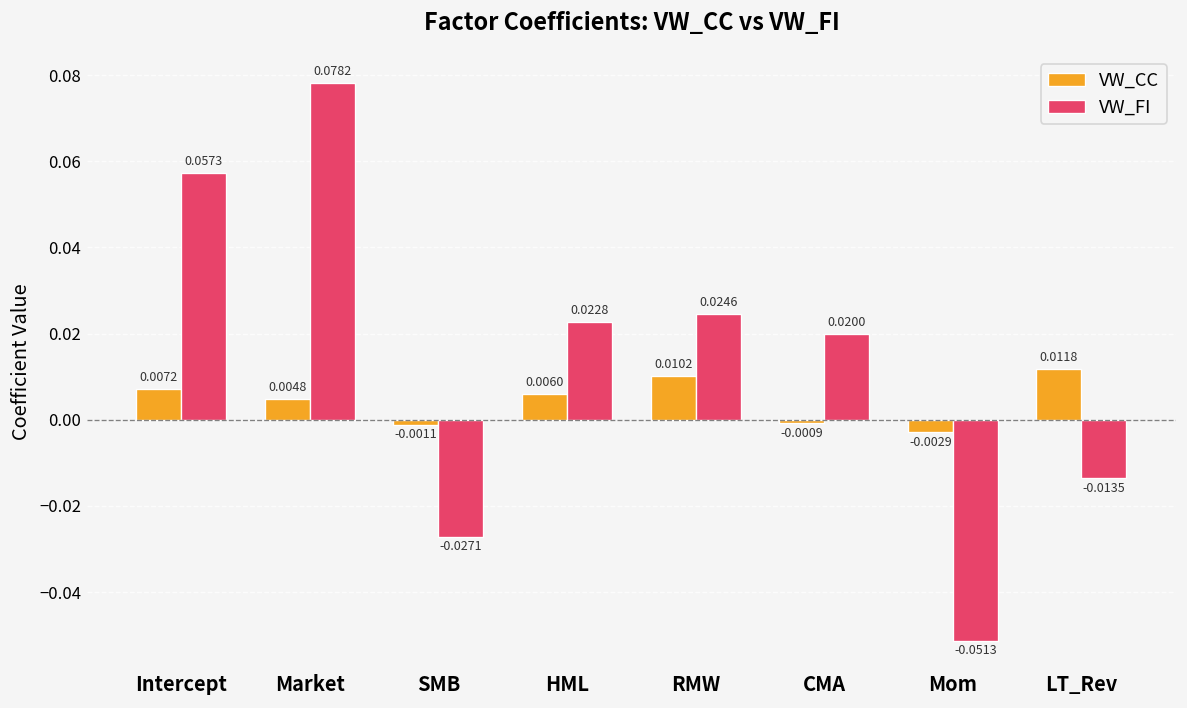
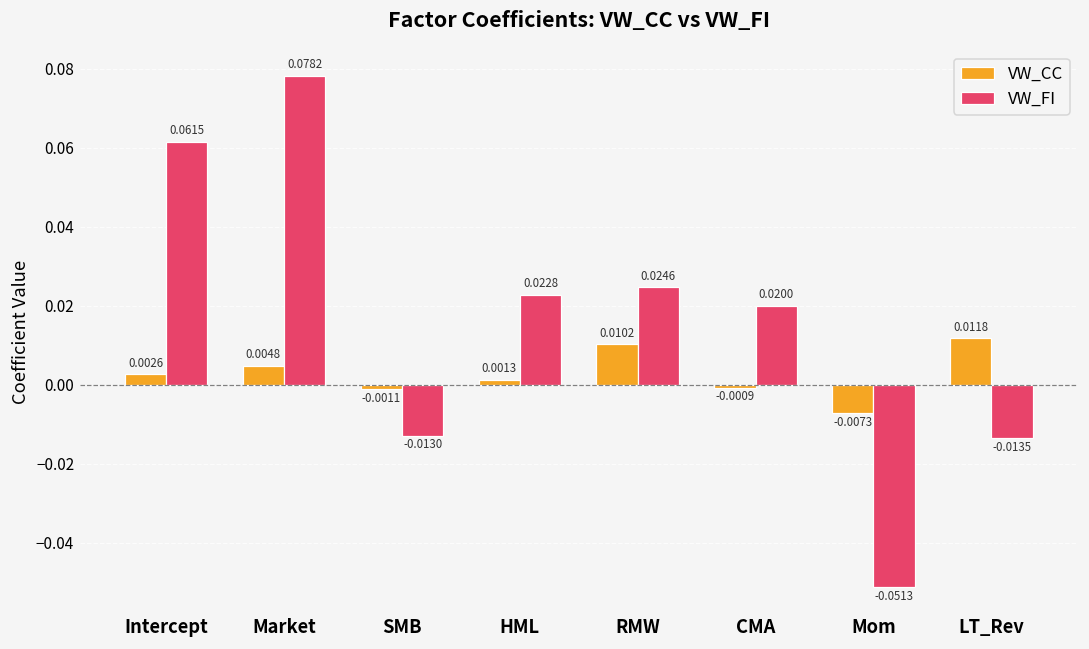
  {
    "VW_CC": {
-     "Intercept": 0.0072,
+     "Intercept": 0.0026,
      "Market": 0.0048,
      "SMB": -0.0011,
-     "HML": 0.0060,
+     "HML": 0.0013,
      "RMW": 0.0102,
      "CMA": -0.0009,
-     "Mom": -0.0029,
+     "Mom": -0.0073,
      "LT_Rev": 0.0118
    },
    "VW_FI": {
-     "Intercept": 0.0573,
+     "Intercept": 0.0615,
      "Market": 0.0782,
-     "SMB": -0.0271,
+     "SMB": -0.0130,
      "HML": 0.0228,
      "RMW": 0.0246,
      "CMA": 0.0200,
      "Mom": -0.0513,
      "LT_Rev": -0.0135
    }
  }
